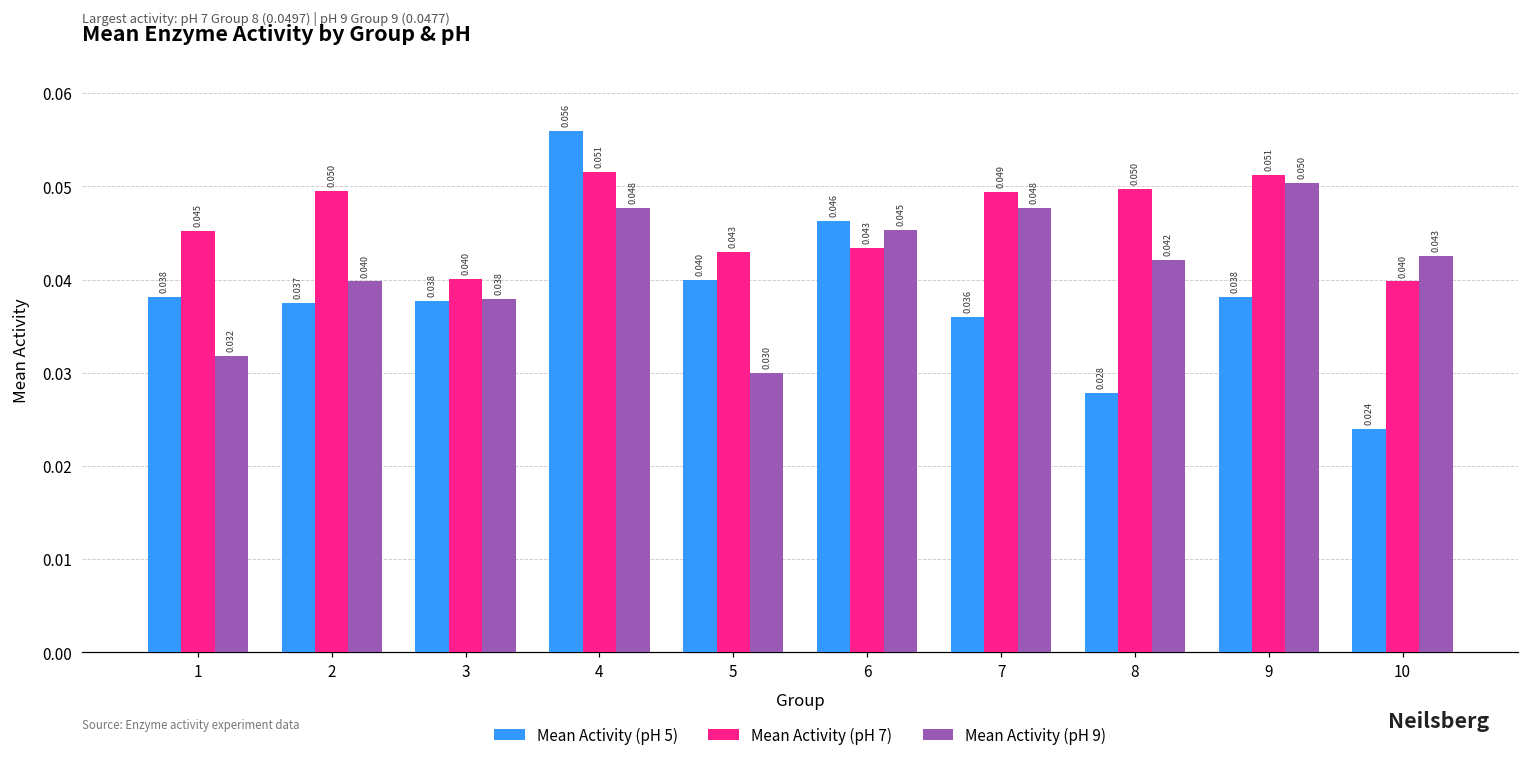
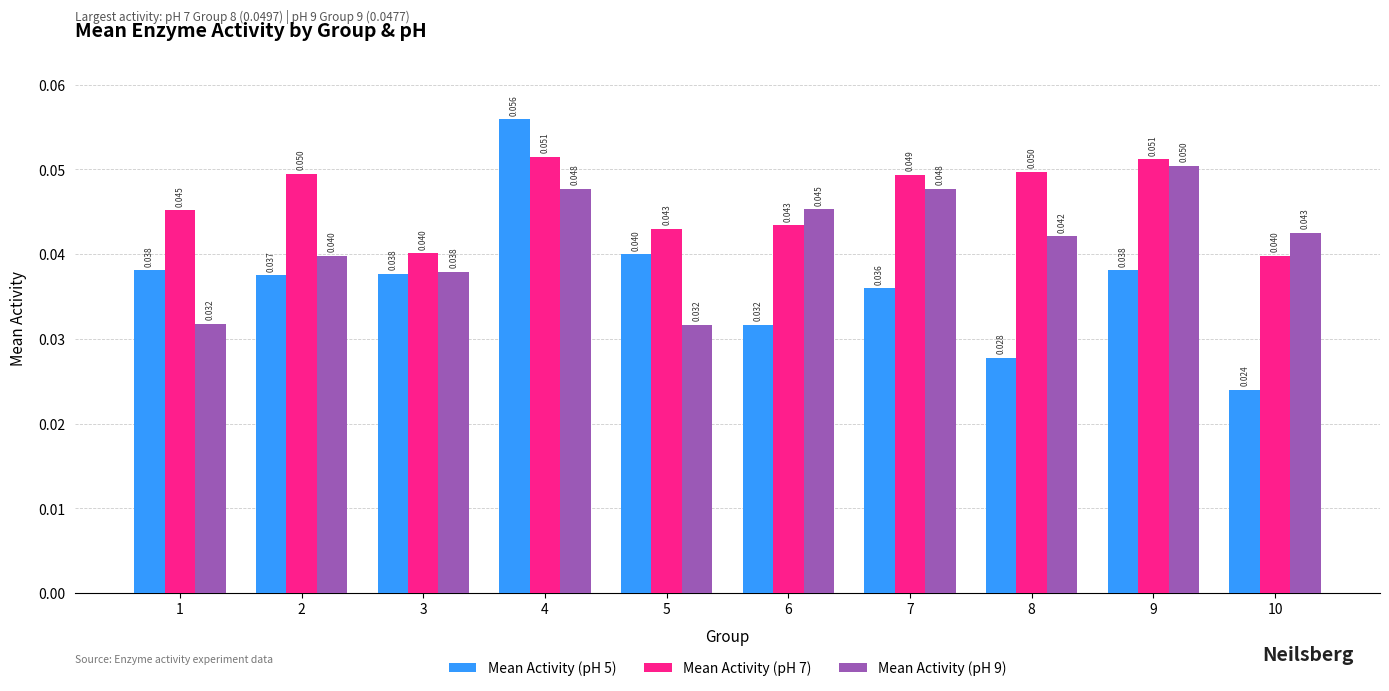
  {
    "Mean Activity (pH 5)": {
      "1": 0.038,
      "2": 0.037,
      "3": 0.038,
      "4": 0.056,
      "5": 0.040,
-     "6": 0.046,
+     "6": 0.032,
      "7": 0.036,
      "8": 0.028,
      "9": 0.038,
      "10": 0.024
    },
    "Mean Activity (pH 7)": {
      "1": 0.045,
      "2": 0.050,
      "3": 0.040,
      "4": 0.051,
      "5": 0.043,
      "6": 0.043,
      "7": 0.049,
      "8": 0.050,
      "9": 0.051,
      "10": 0.040
    },
    "Mean Activity (pH 9)": {
      "1": 0.032,
      "2": 0.040,
      "3": 0.038,
      "4": 0.048,
-     "5": 0.030,
+     "5": 0.032,
      "6": 0.045,
      "7": 0.048,
      "8": 0.042,
      "9": 0.050,
      "10": 0.043
    }
  }
